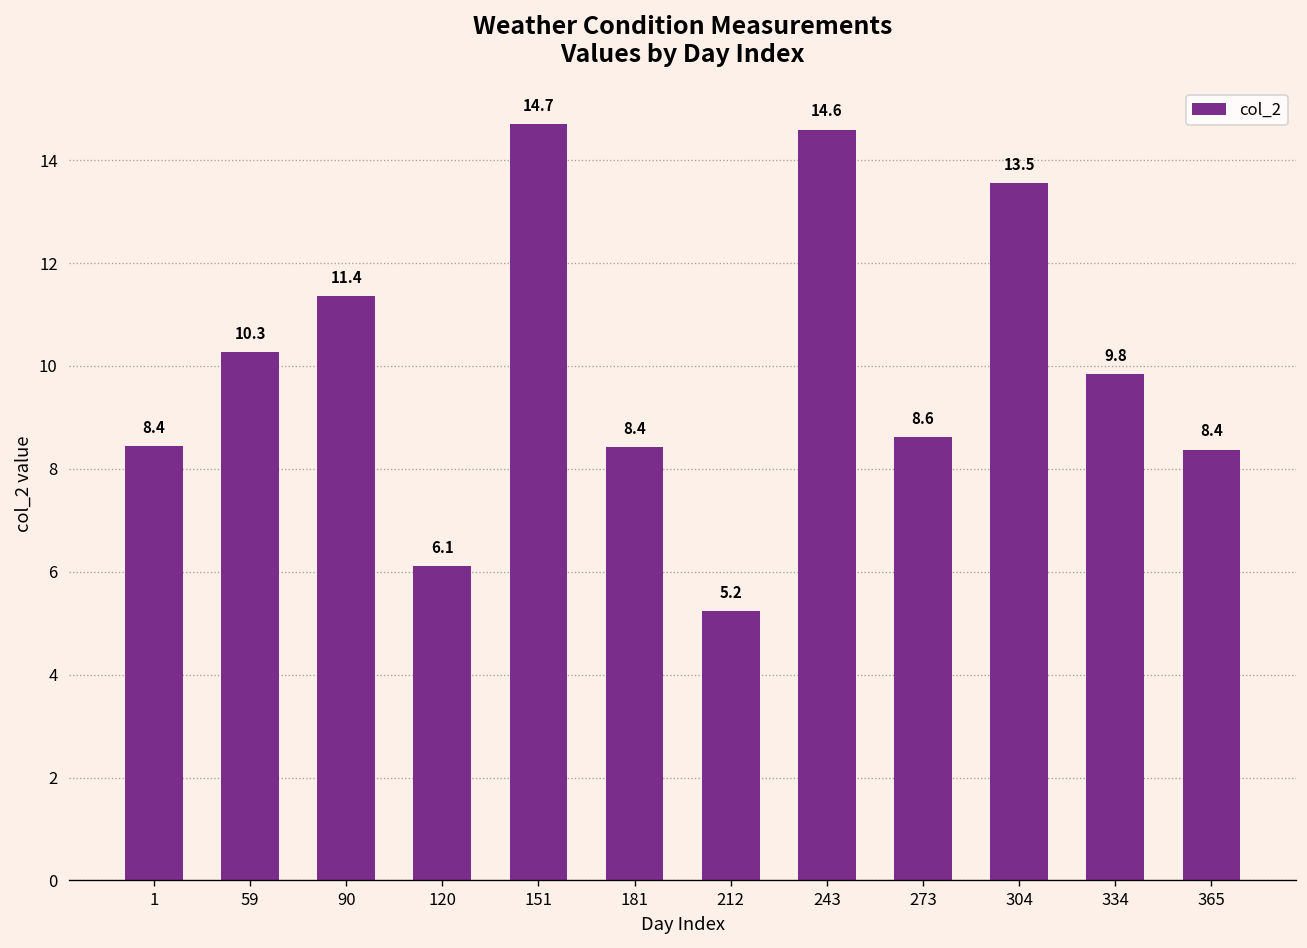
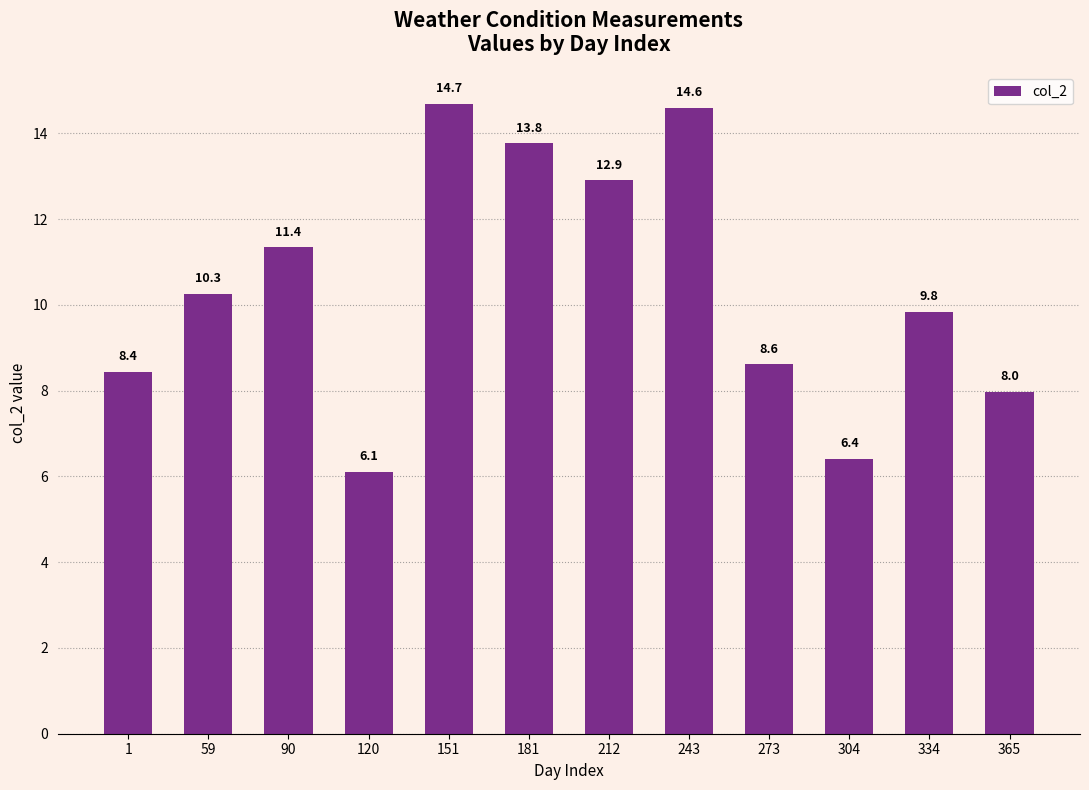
  {
    "1": 8.4,
    "59": 10.3,
    "90": 11.4,
    "120": 6.1,
    "151": 14.7,
-   "181": 8.4,
-   "212": 5.2,
+   "181": 13.8,
+   "212": 12.9,
    "243": 14.6,
    "273": 8.6,
-   "304": 13.5,
+   "304": 6.4,
    "334": 9.8,
-   "365": 8.4
+   "365": 8.0
  }
